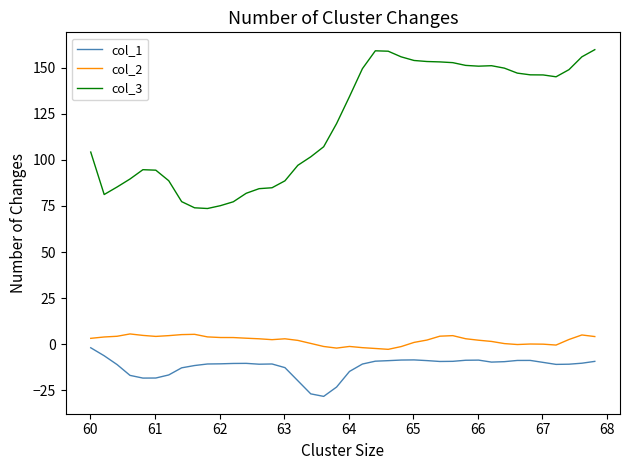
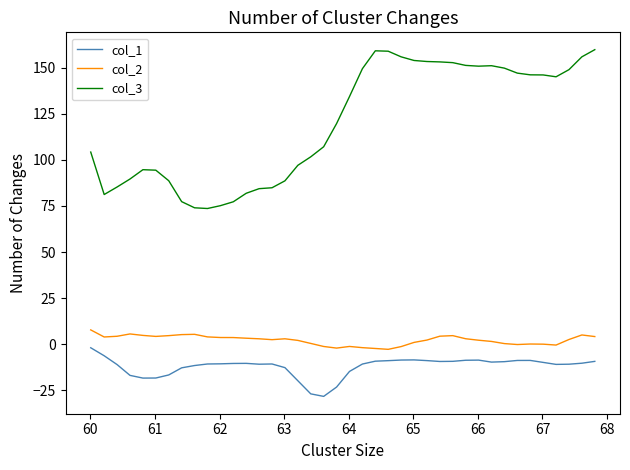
  {
    "col_1": {
      "60": -2
    },
    "col_2": {
-     "60": 3
+     "60": 8
    },
    "col_3": {
      "60": 104
    }
  }
